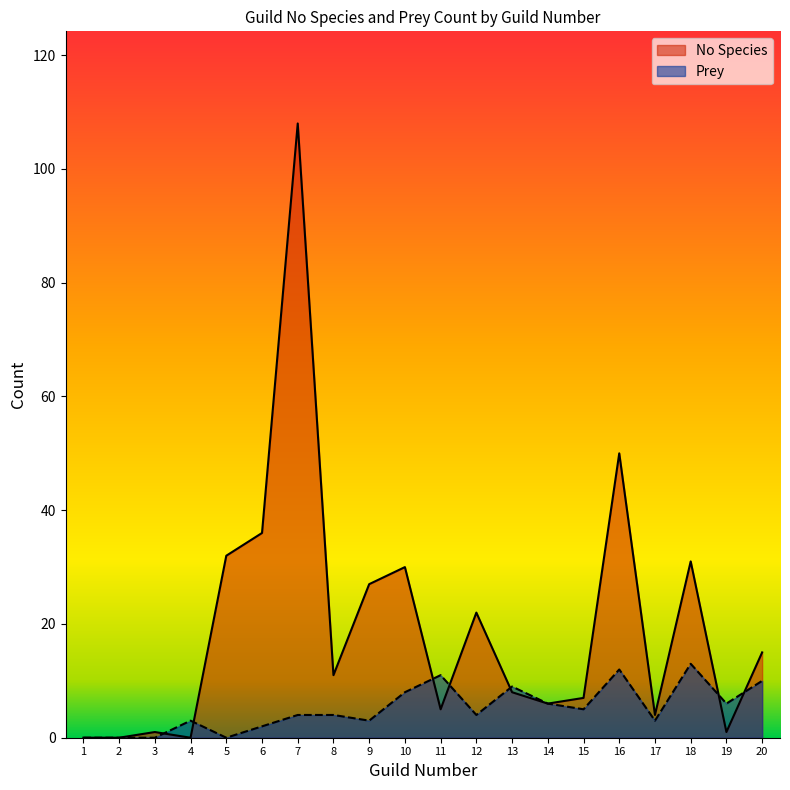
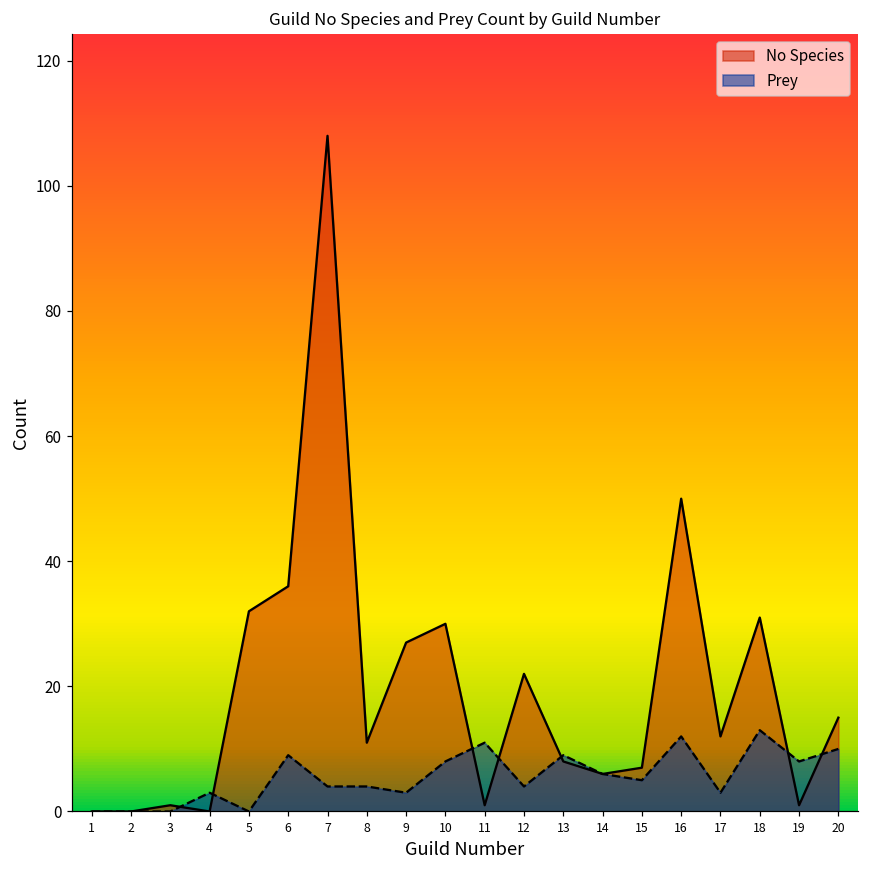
  {
    "No Species": {
      "3": 1,
      "4": 0,
      "5": 32,
      "6": 36,
      "7": 108,
      "8": 11,
      "9": 27,
      "10": 30,
-     "11": 5,
+     "11": 1,
      "12": 22,
      "13": 8,
      "15": 7,
      "16": 50,
-     "17": 4,
+     "17": 12,
      "18": 31,
      "19": 1,
      "20": 15
    },
    "Prey": {
      "3": 0,
      "4": 3,
      "5": 0,
-     "6": 2,
+     "6": 9,
      "7": 4,
      "8": 4,
      "9": 3,
      "10": 8,
      "11": 11,
      "12": 4,
      "13": 9,
      "15": 5,
      "16": 12,
      "17": 3,
      "18": 13,
-     "19": 6,
+     "19": 8,
      "20": 10
    }
  }
